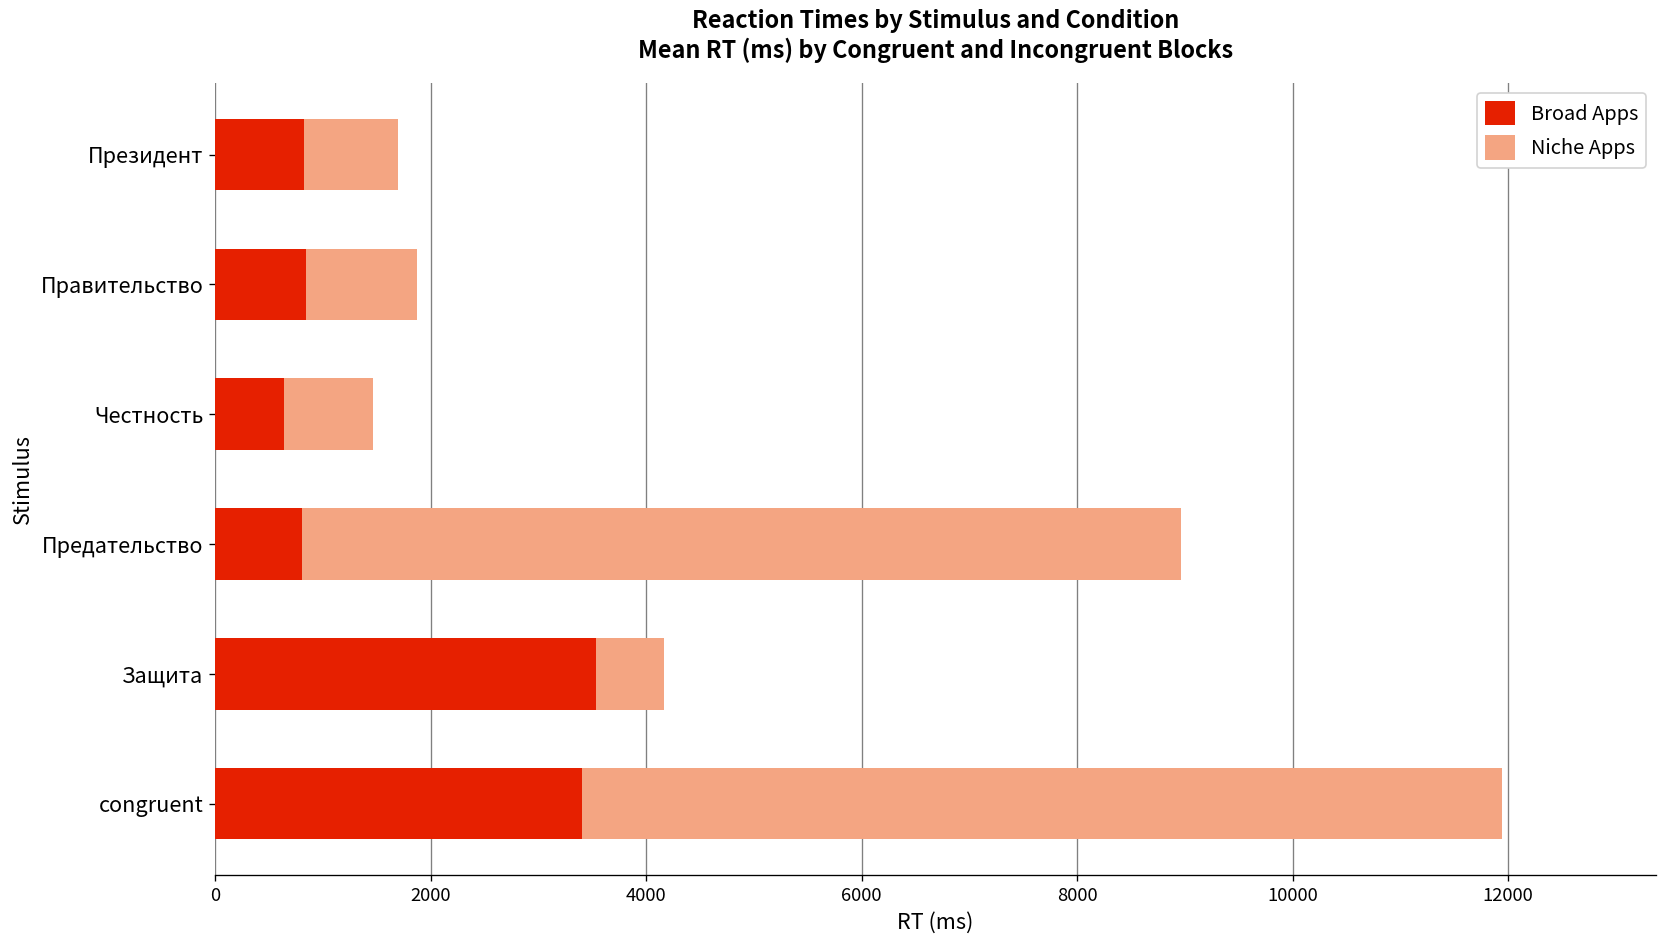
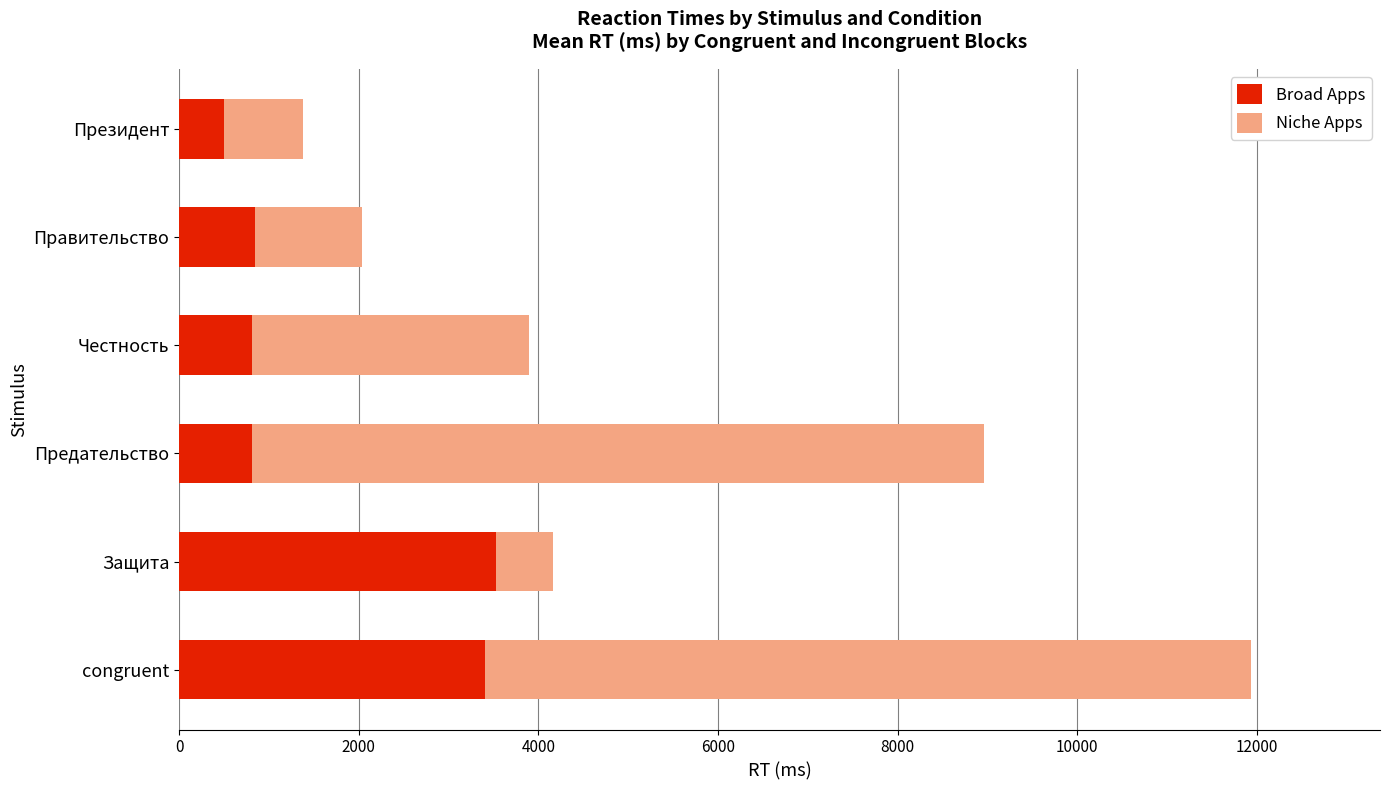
  {
    "Broad Apps": {
-     "Президент": 800,
+     "Президент": 500,
      "Правительство": 800,
-     "Честность": 600,
+     "Честность": 800,
      "Предательство": 800,
      "Защита": 3500,
      "congruent": 3400
    },
    "Niche Apps": {
      "Президент": 900,
-     "Правительство": 1000,
-     "Честность": 800,
+     "Правительство": 1200,
+     "Честность": 3100,
      "Предательство": 8200,
      "Защита": 600,
      "congruent": 8500
    }
  }
